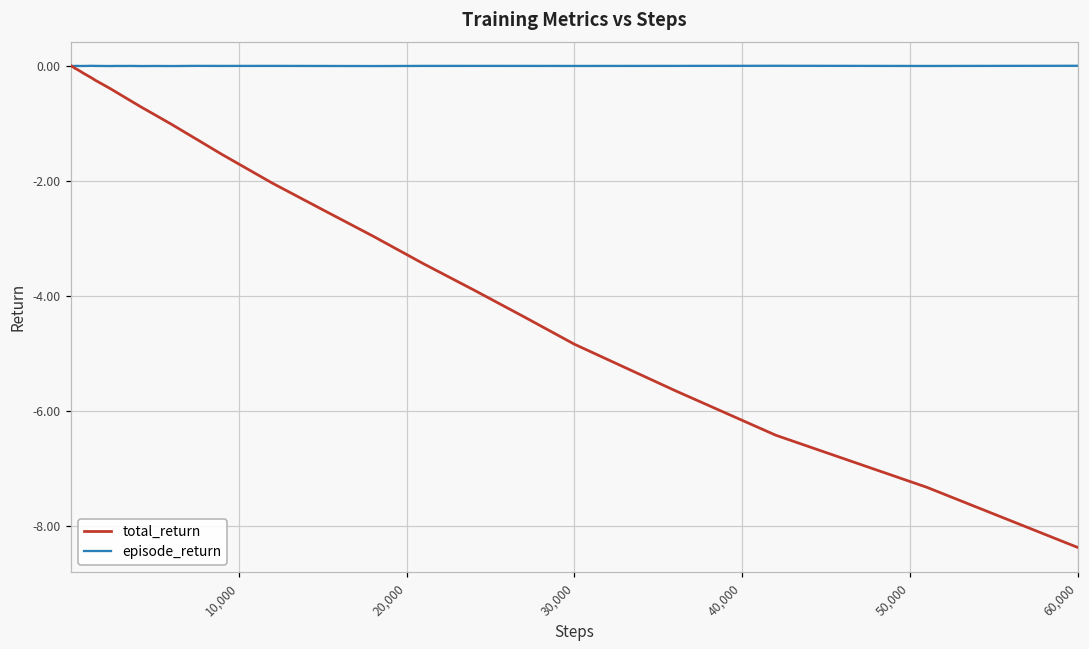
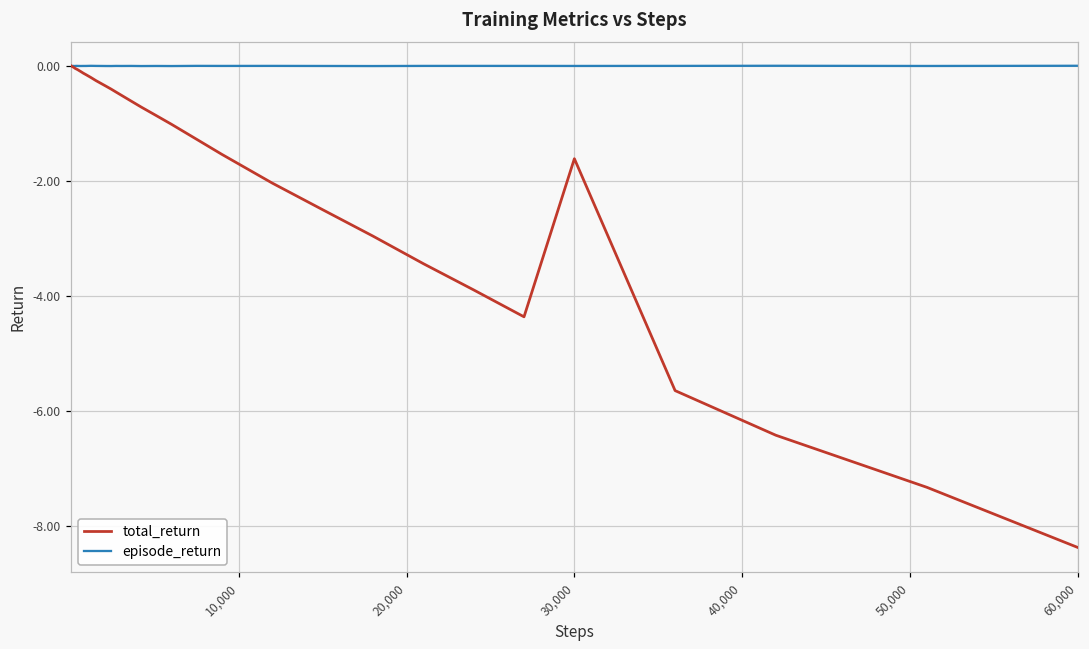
  {
    "total_return": {
-     "30,000": -4.8,
+     "30,000": -1.6,
      "60,000": -8.4
    },
    "episode_return": {
      "30,000": 0.0,
      "60,000": 0.0
    }
  }
